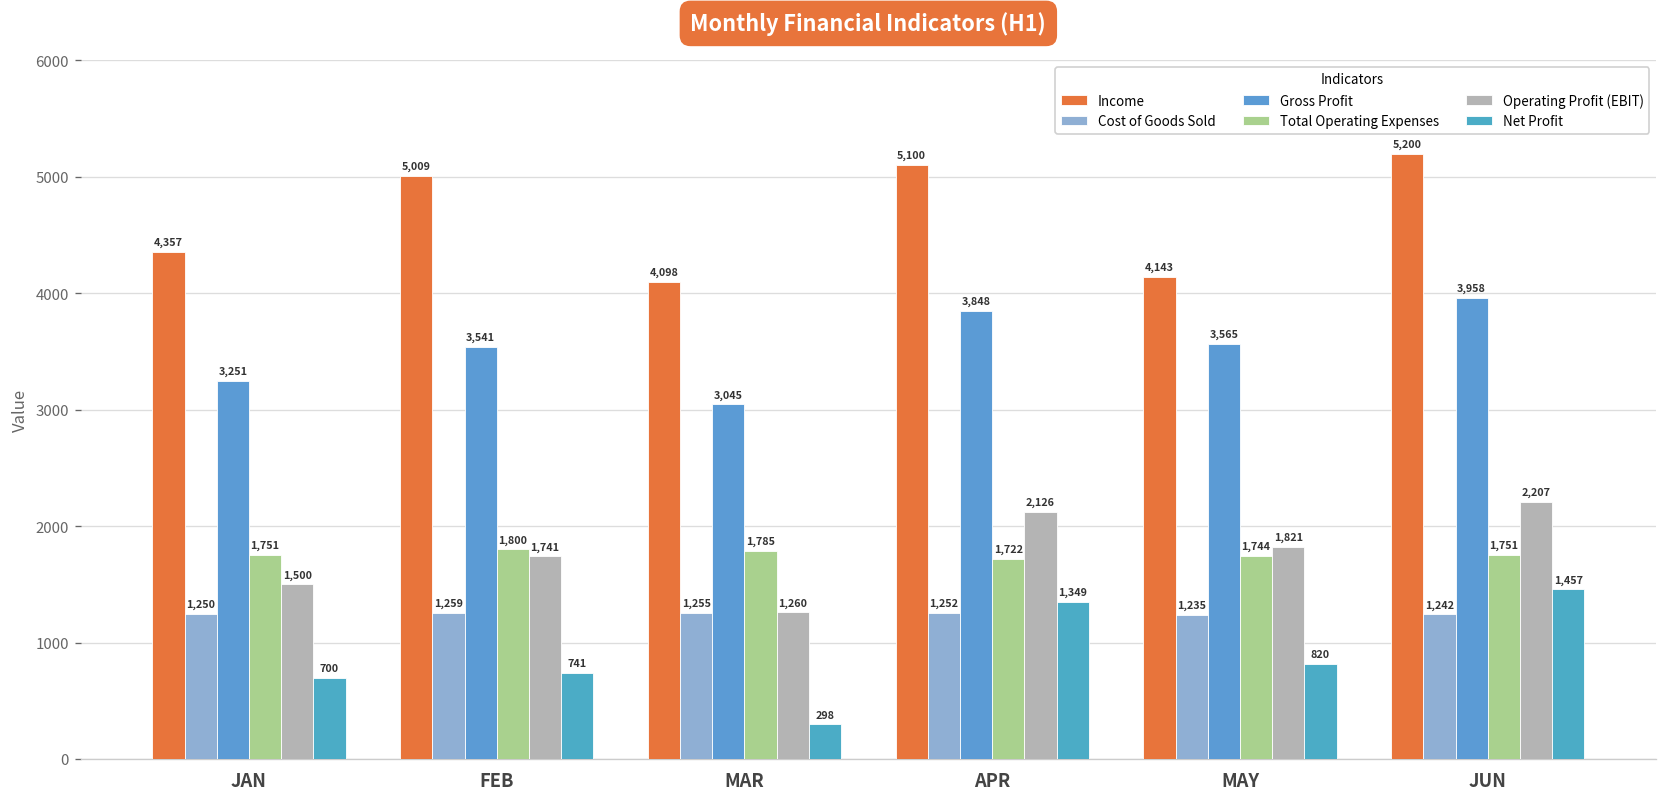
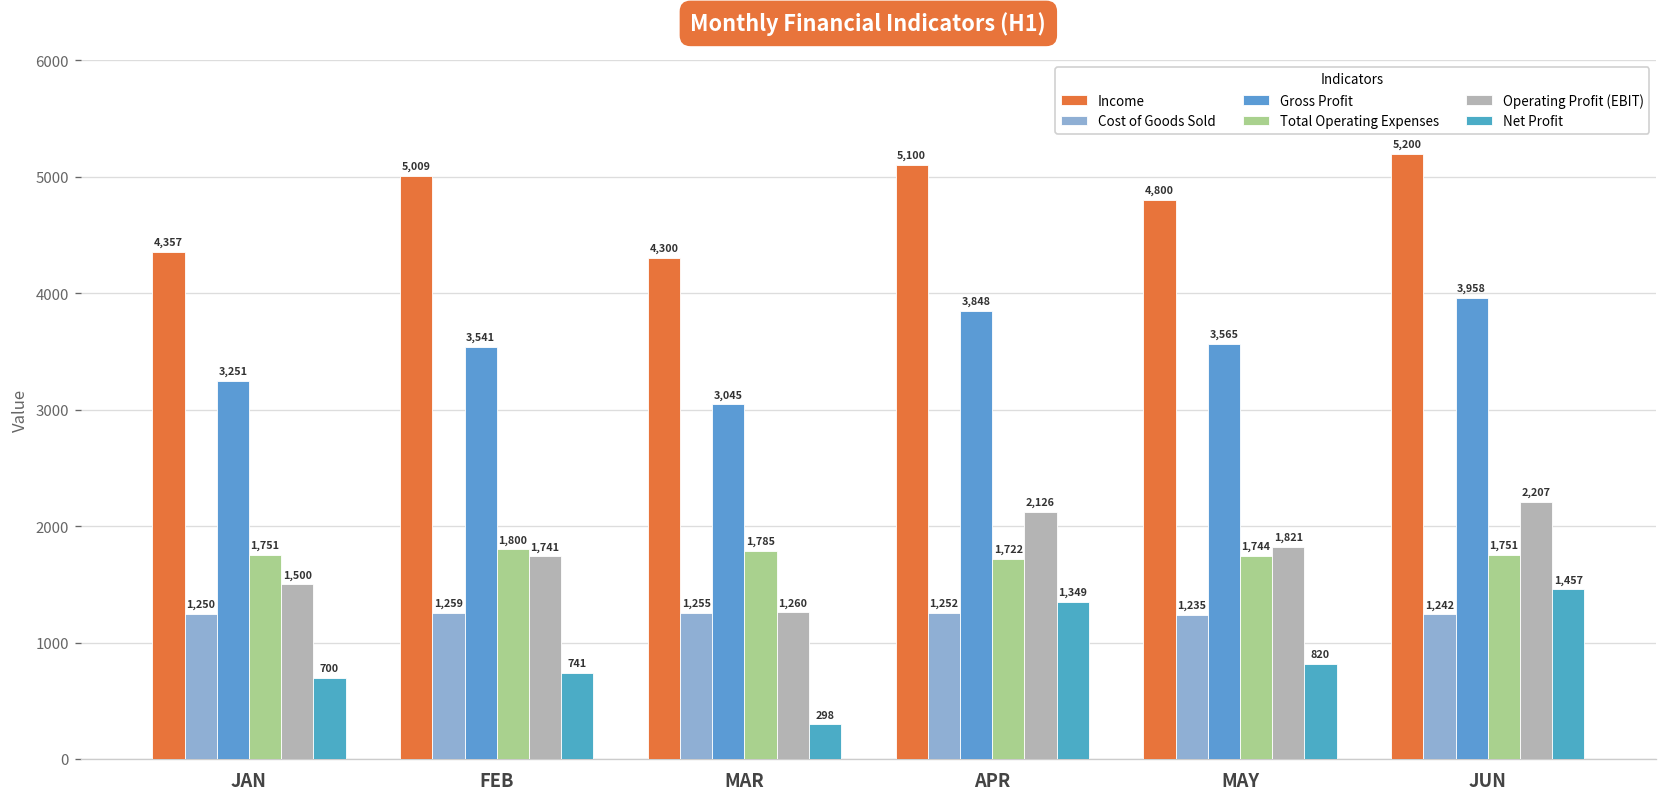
  {
    "Income": {
      "JAN": "4,357",
      "FEB": "5,009",
-     "MAR": "4,098",
+     "MAR": "4,300",
      "APR": "5,100",
-     "MAY": "4,143",
+     "MAY": "4,800",
      "JUN": "5,200"
    }
  }
